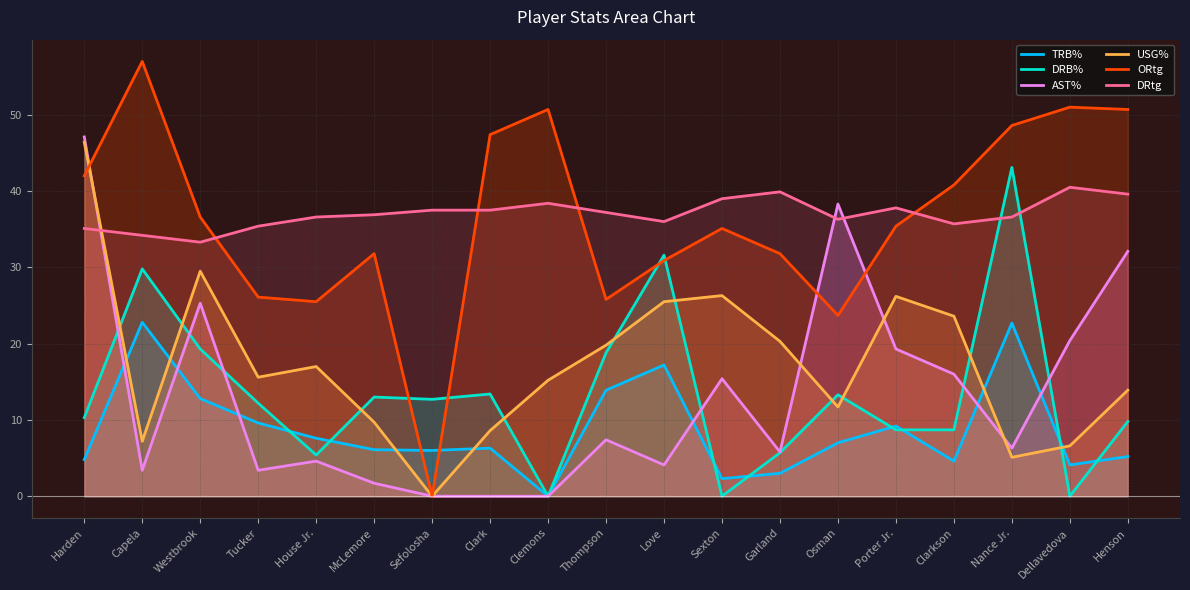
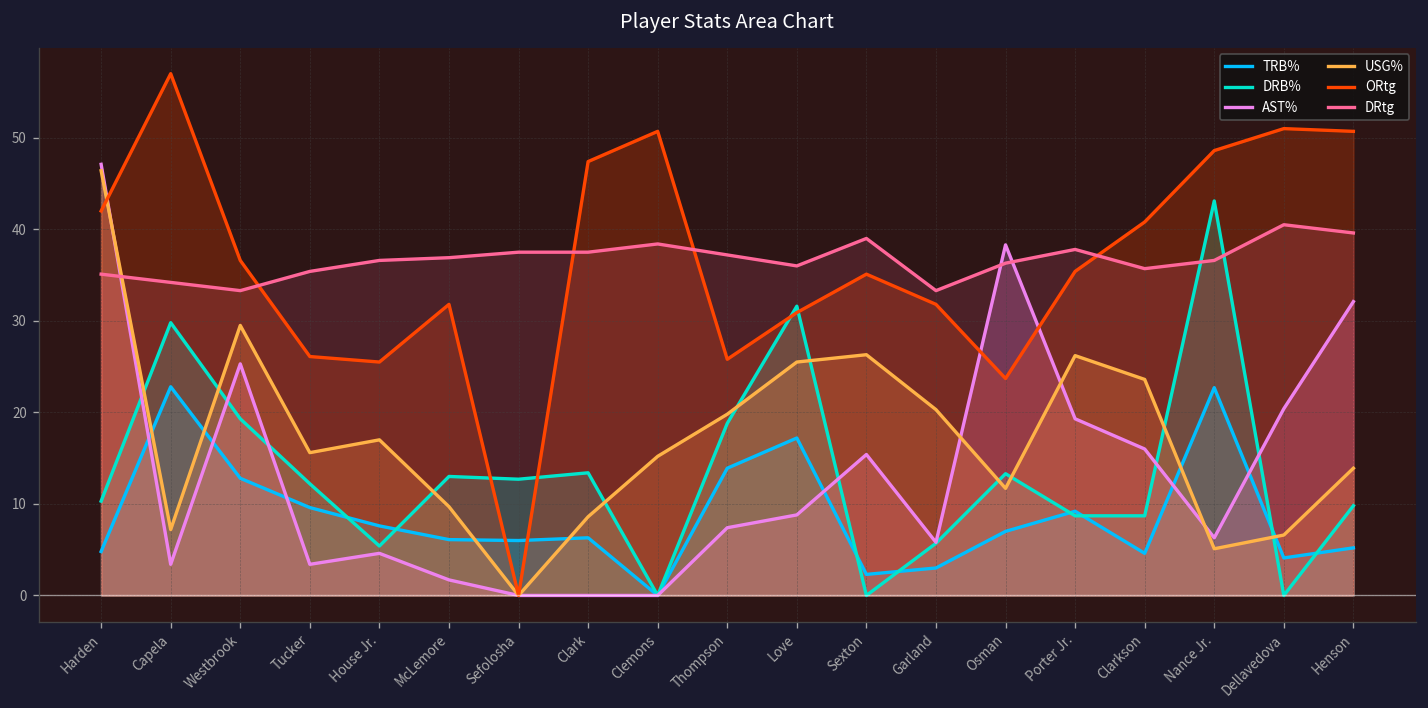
  {
    "TRB%": {
      "Harden": 5,
      "Capela": 23,
      "Westbrook": 13,
      "Tucker": 10,
      "House Jr.": 8,
      "McLemore": 6,
      "Sefolosha": 6,
      "Clark": 6,
      "Thompson": 14,
      "Love": 17,
      "Sexton": 2,
      "Garland": 3,
      "Osman": 7,
      "Porter Jr.": 9,
      "Clarkson": 5,
      "Nance Jr.": 23,
      "Dellavedova": 4,
      "Henson": 5
    },
    "DRB%": {
      "Harden": 10,
      "Capela": 30,
      "Westbrook": 19,
      "Tucker": 12,
      "House Jr.": 5,
      "McLemore": 13,
      "Sefolosha": 13,
      "Clark": 13,
      "Thompson": 19,
      "Love": 32,
      "Sexton": 0,
      "Osman": 13,
      "Porter Jr.": 9,
      "Clarkson": 9,
      "Nance Jr.": 43,
      "Dellavedova": 0,
      "Henson": 10
    },
    "AST%": {
      "Harden": 47,
      "Capela": 3,
      "Westbrook": 25,
      "Tucker": 3,
      "House Jr.": 5,
      "McLemore": 2,
      "Clark": 0,
      "Thompson": 7,
-     "Love": 4,
+     "Love": 9,
      "Sexton": 15,
      "Osman": 38,
      "Porter Jr.": 19,
      "Clarkson": 16,
      "Nance Jr.": 6,
      "Dellavedova": 20,
      "Henson": 32
    },
    "USG%": {
      "Harden": 46,
      "Capela": 7,
      "Westbrook": 30,
      "Tucker": 16,
      "House Jr.": 17,
      "McLemore": 10,
      "Clark": 9,
      "Clemons": 15,
      "Thompson": 20,
      "Love": 26,
      "Sexton": 26,
      "Garland": 20,
      "Osman": 12,
      "Porter Jr.": 26,
      "Clarkson": 24,
      "Nance Jr.": 5,
      "Dellavedova": 7,
      "Henson": 14
    },
    "ORtg": {
      "Harden": 42,
      "Capela": 57,
      "Westbrook": 37,
      "Tucker": 26,
      "House Jr.": 26,
      "McLemore": 32,
      "Clark": 47,
      "Clemons": 51,
      "Thompson": 26,
      "Love": 31,
      "Sexton": 35,
      "Garland": 32,
      "Osman": 24,
      "Porter Jr.": 35,
      "Clarkson": 41,
      "Nance Jr.": 49,
      "Dellavedova": 51,
      "Henson": 51
    },
    "DRtg": {
      "Harden": 35,
      "Capela": 34,
      "Westbrook": 33,
      "Tucker": 35,
      "House Jr.": 37,
      "McLemore": 37,
      "Sefolosha": 38,
      "Clark": 38,
      "Clemons": 38,
      "Thompson": 37,
      "Love": 36,
      "Sexton": 39,
-     "Garland": 40,
+     "Garland": 33,
      "Osman": 36,
      "Porter Jr.": 38,
      "Clarkson": 36,
      "Nance Jr.": 37,
      "Dellavedova": 41,
      "Henson": 40
    }
  }
